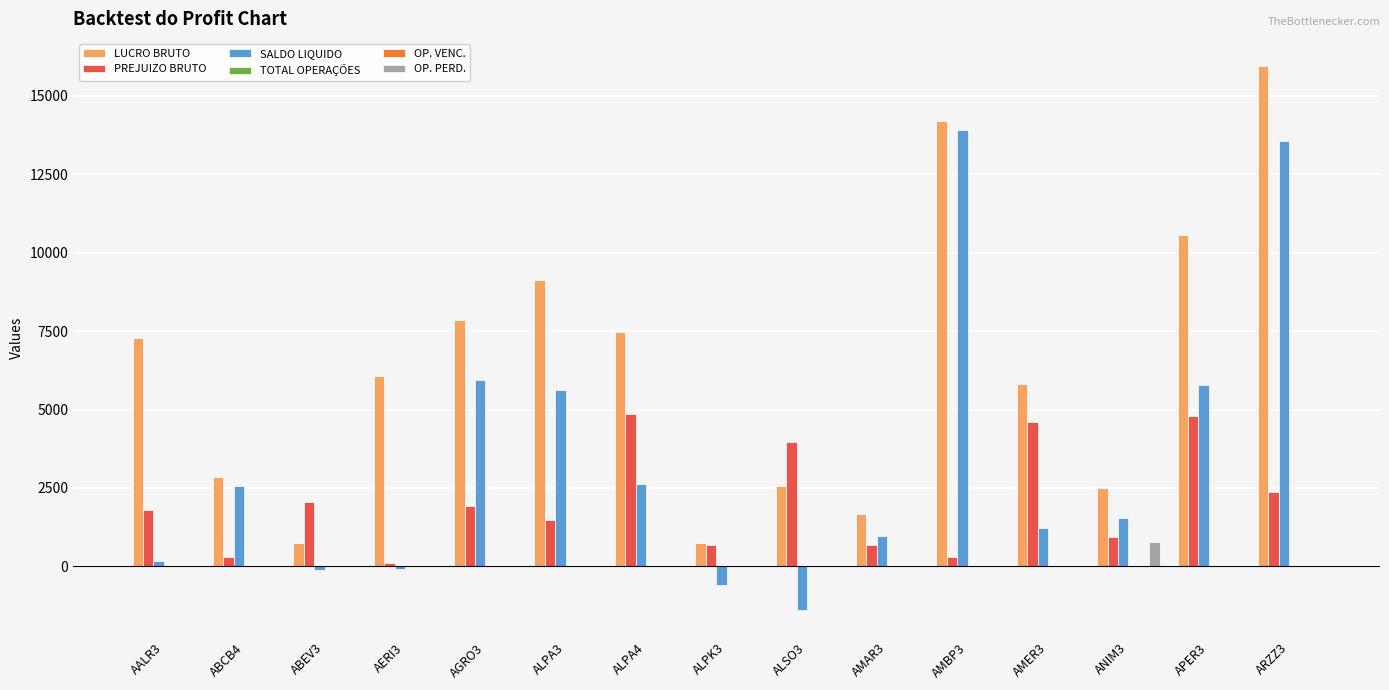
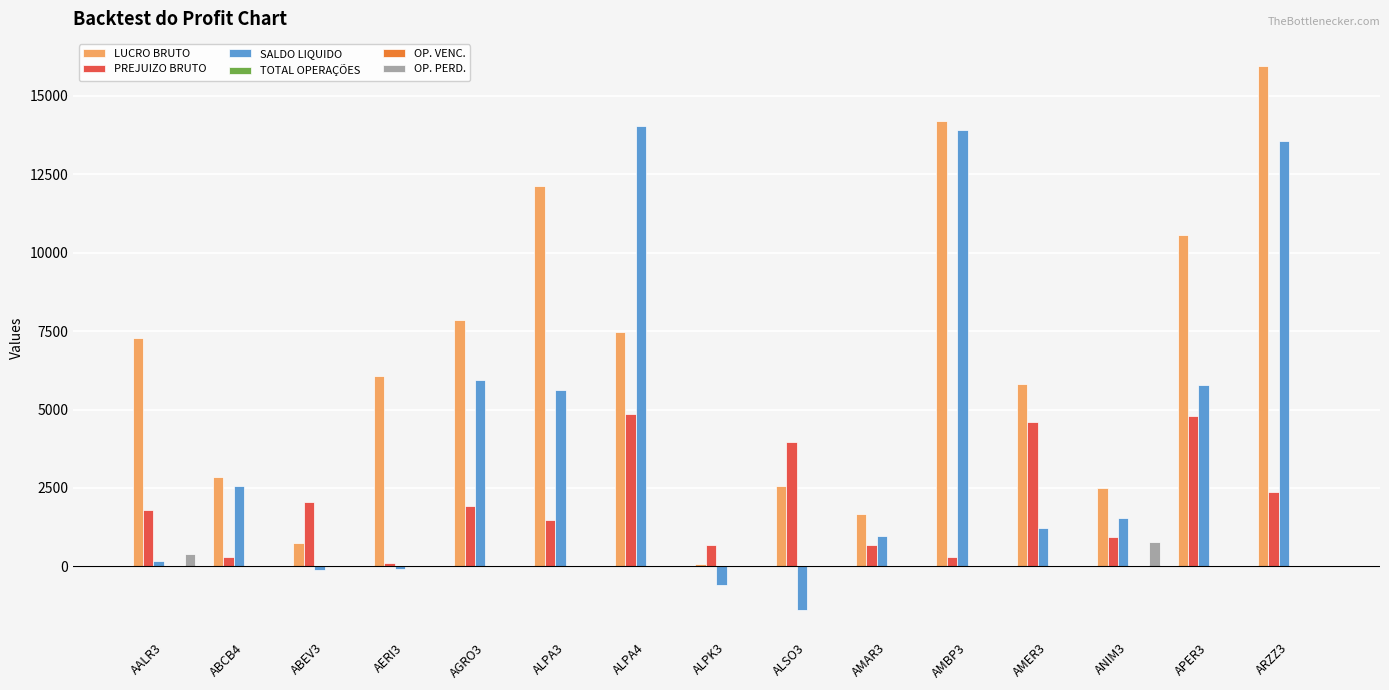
  {
    "LUCRO BRUTO": {
      "AALR3": 7300,
      "ABCB4": 2800,
      "ABEV3": 700,
      "AERI3": 6100,
      "AGRO3": 7900,
-     "ALPA3": 9100,
+     "ALPA3": 12100,
      "ALPA4": 7500,
-     "ALPK3": 700,
+     "ALPK3": 100,
      "ALSO3": 2600,
      "AMAR3": 1700,
      "AMBP3": 14200,
      "AMER3": 5800,
      "ANIM3": 2500,
      "APER3": 10500,
      "ARZZ3": 16000
    },
    "SALDO LIQUIDO": {
      "AALR3": 200,
      "ABCB4": 2600,
      "ABEV3": -100,
      "AERI3": -100,
      "AGRO3": 5900,
      "ALPA3": 5600,
-     "ALPA4": 2600,
+     "ALPA4": 14000,
      "ALPK3": -600,
      "ALSO3": -1400,
      "AMAR3": 1000,
      "AMBP3": 13900,
      "AMER3": 1200,
      "ANIM3": 1500,
      "APER3": 5800,
      "ARZZ3": 13600
    },
    "OP. PERD.": {
-     "AALR3": 0,
+     "AALR3": 400,
      "ANIM3": 800
    }
  }
